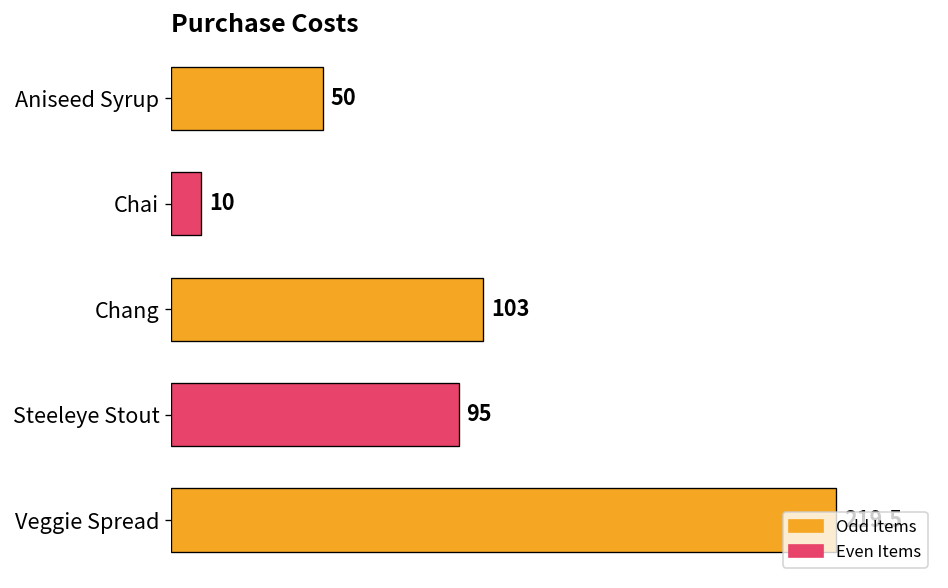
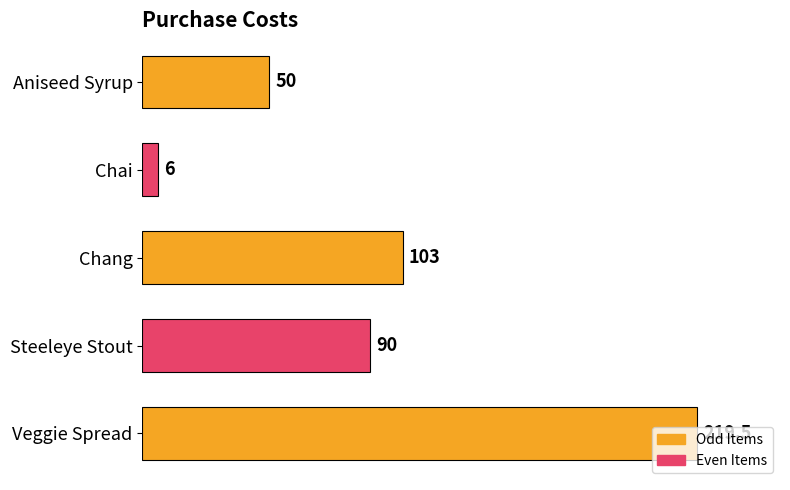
  {
    "Aniseed Syrup": 50,
-   "Chai": 10,
+   "Chai": 6,
    "Chang": 103,
-   "Steeleye Stout": 95
+   "Steeleye Stout": 90
  }
